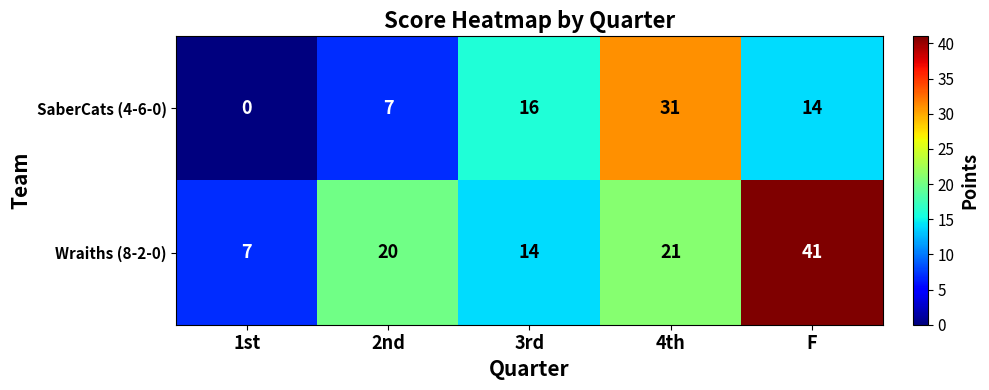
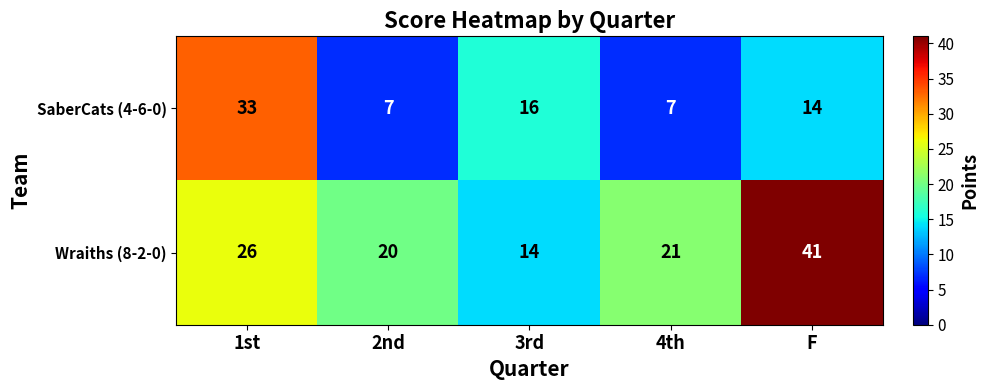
  {
    "SaberCats (4-6-0)": {
-     "1st": 0,
+     "1st": 33,
      "2nd": 7,
      "3rd": 16,
-     "4th": 31,
+     "4th": 7,
      "F": 14
    },
    "Wraiths (8-2-0)": {
-     "1st": 7,
+     "1st": 26,
      "2nd": 20,
      "3rd": 14,
      "4th": 21,
      "F": 41
    }
  }
